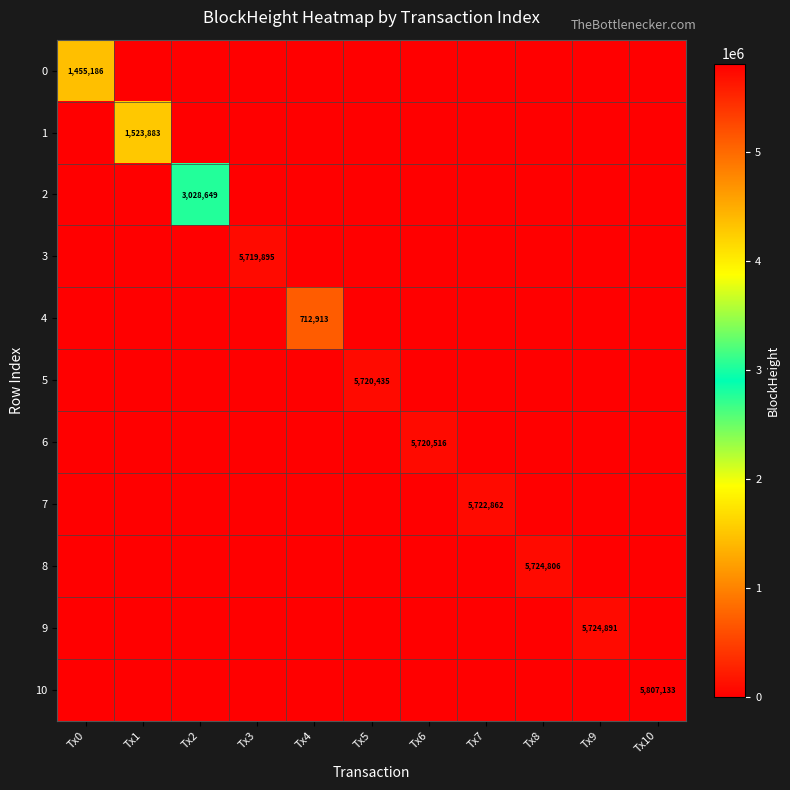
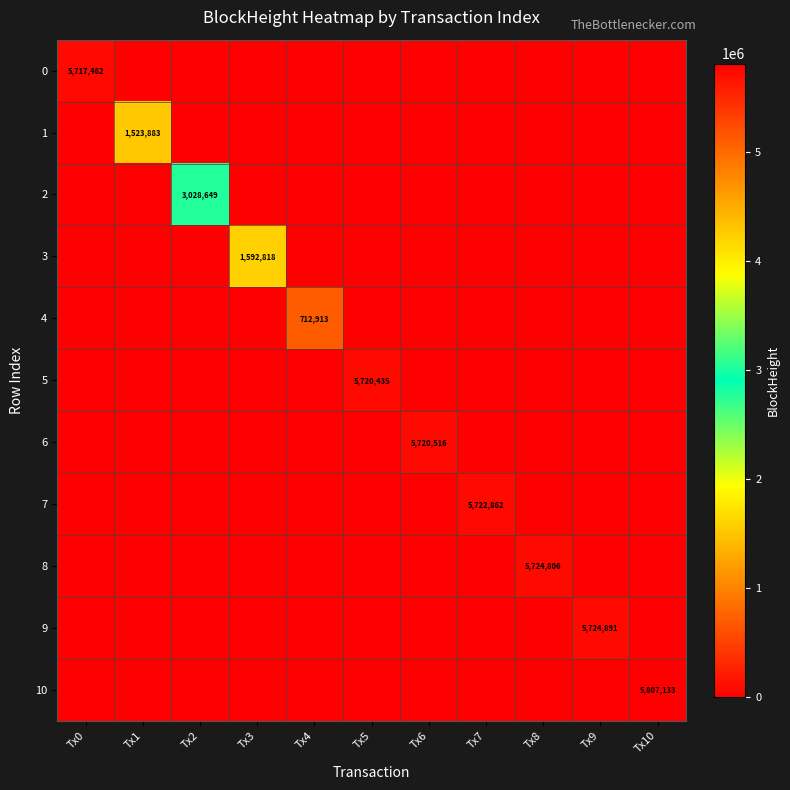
  {
    "0": {
-     "Tx0": "1,455,186"
+     "Tx0": "5,717,462"
    },
    "1": {
      "Tx1": "1,523,883"
    },
    "2": {
      "Tx2": "3,028,649"
    },
    "3": {
-     "Tx3": "5,719,895"
+     "Tx3": "1,592,818"
    },
    "4": {
      "Tx4": "712,913"
    },
    "5": {
      "Tx5": "5,720,435"
    },
    "6": {
      "Tx6": "5,720,516"
    },
    "7": {
      "Tx7": "5,722,862"
    },
    "8": {
      "Tx8": "5,724,806"
    },
    "9": {
      "Tx9": "5,724,891"
    },
    "10": {
      "Tx10": "5,807,133"
    }
  }
